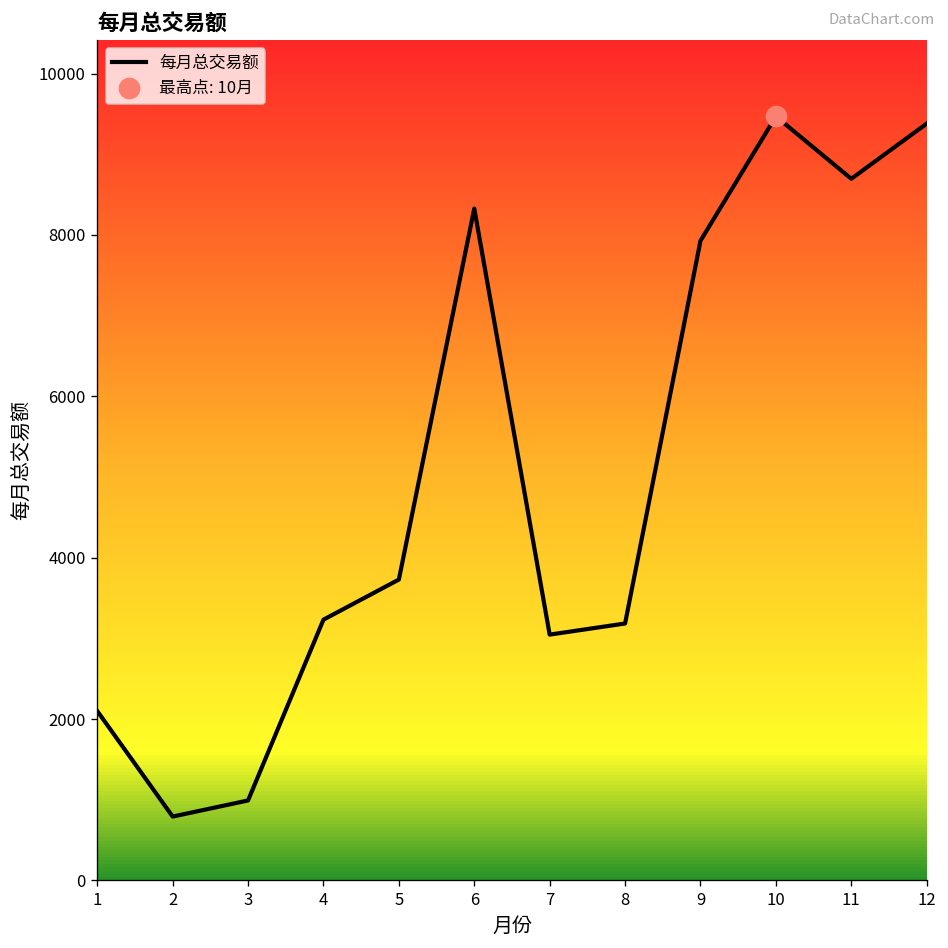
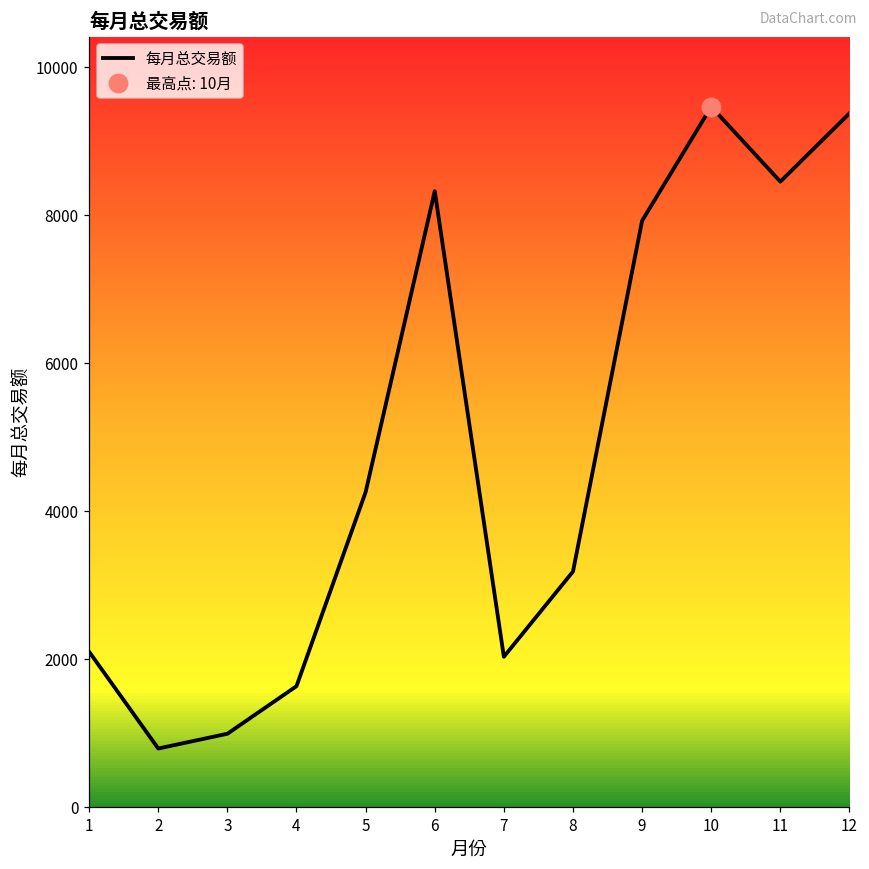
  {
    "每月总交易额": {
      "1": 2100,
      "2": 800,
      "3": 1000,
-     "4": 3200,
-     "5": 3700,
+     "4": 1600,
+     "5": 4300,
      "6": 8300,
-     "7": 3000,
+     "7": 2000,
      "8": 3200,
      "9": 7900,
-     "11": 8700,
+     "11": 8500,
      "12": 9400
    }
  }
